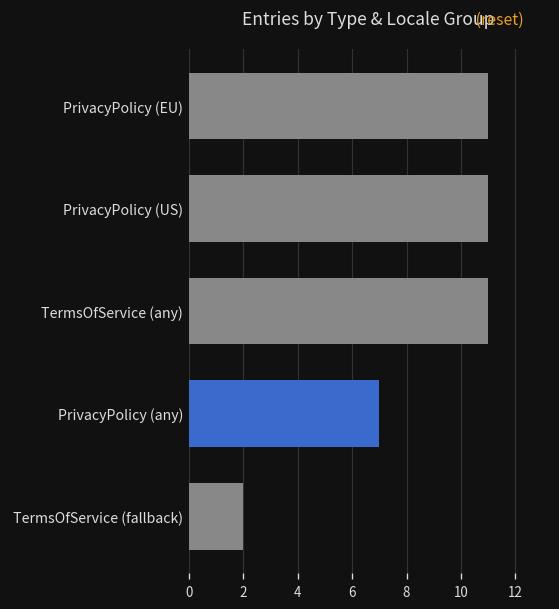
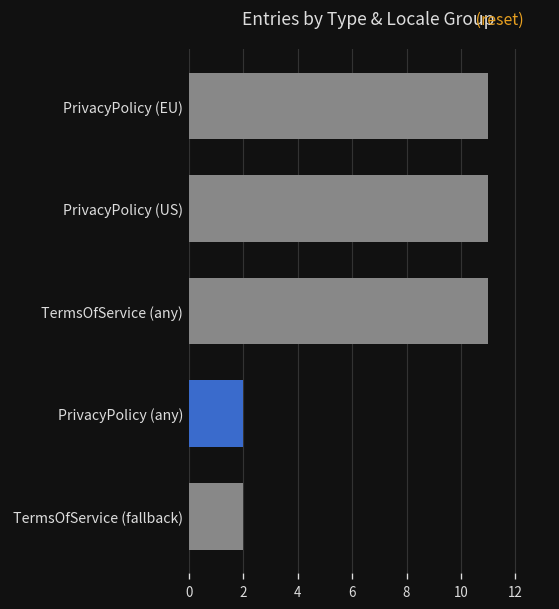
  {
    "PrivacyPolicy (EU)": 11,
    "PrivacyPolicy (US)": 11,
    "TermsOfService (any)": 11,
-   "PrivacyPolicy (any)": 7,
+   "PrivacyPolicy (any)": 2,
    "TermsOfService (fallback)": 2
  }
